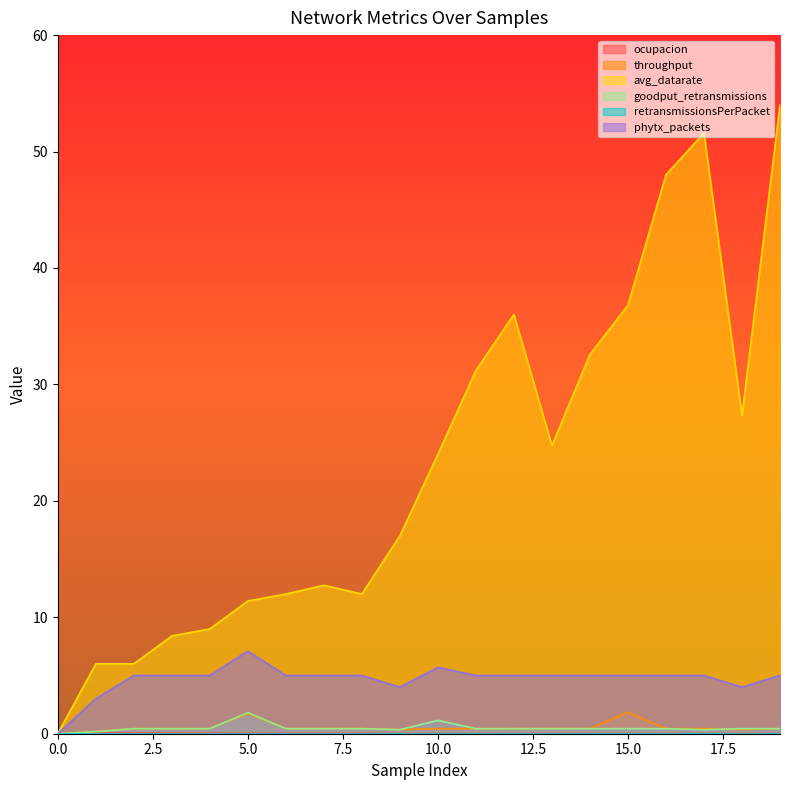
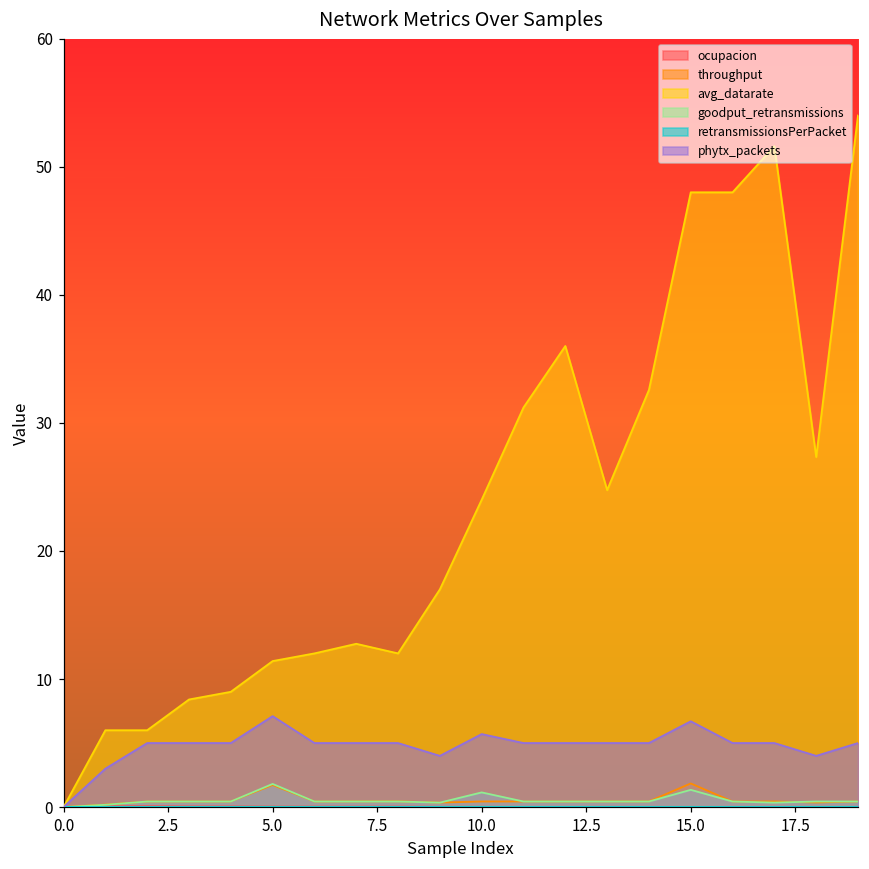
  {
    "throughput": {
      "10.0": 0.4,
      "15.0": 1.8
    },
    "avg_datarate": {
      "5.0": 11.4,
      "10.0": 24.0,
-     "15.0": 36.8
+     "15.0": 48.0
    },
    "goodput_retransmissions": {
      "10.0": 1.1,
-     "15.0": 0.4
+     "15.0": 1.3
    },
    "phytx_packets": {
      "5.0": 7.1,
      "10.0": 5.7,
-     "15.0": 5.0
+     "15.0": 6.7
    }
  }
